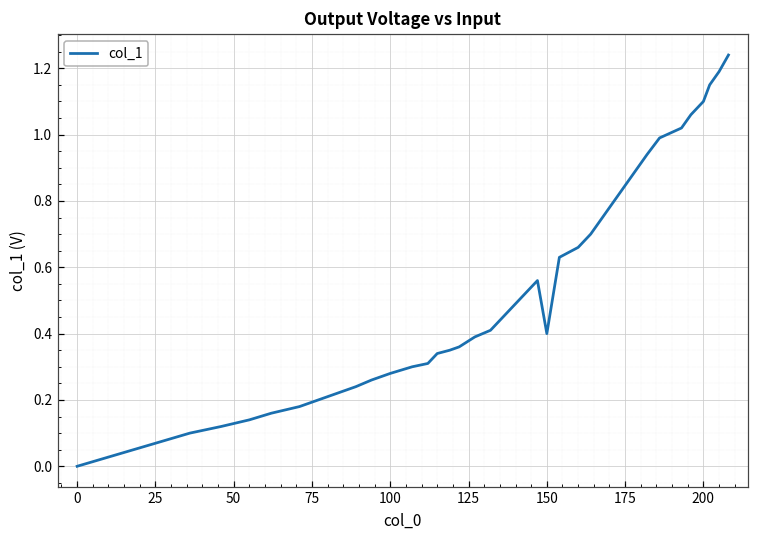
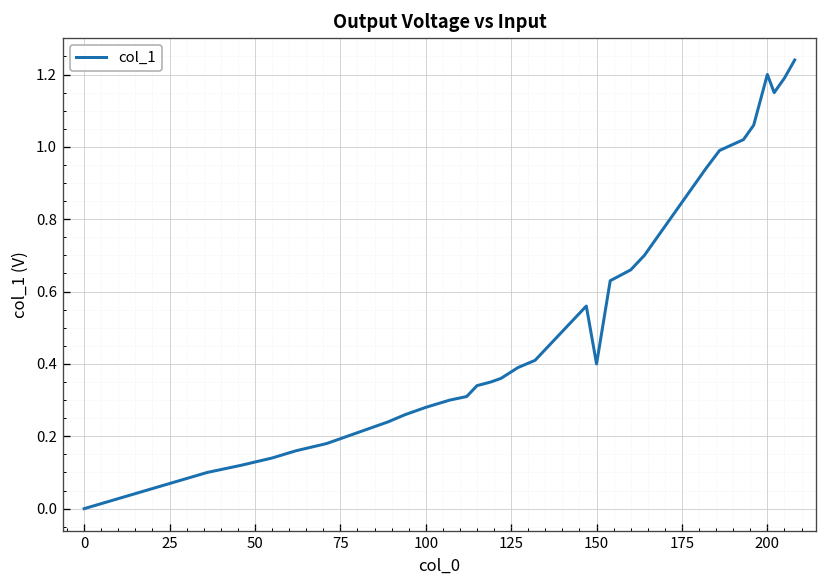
  {
    "0": 0.0,
    "100": 0.28,
    "150": 0.4,
-   "200": 1.1
+   "200": 1.2
  }
